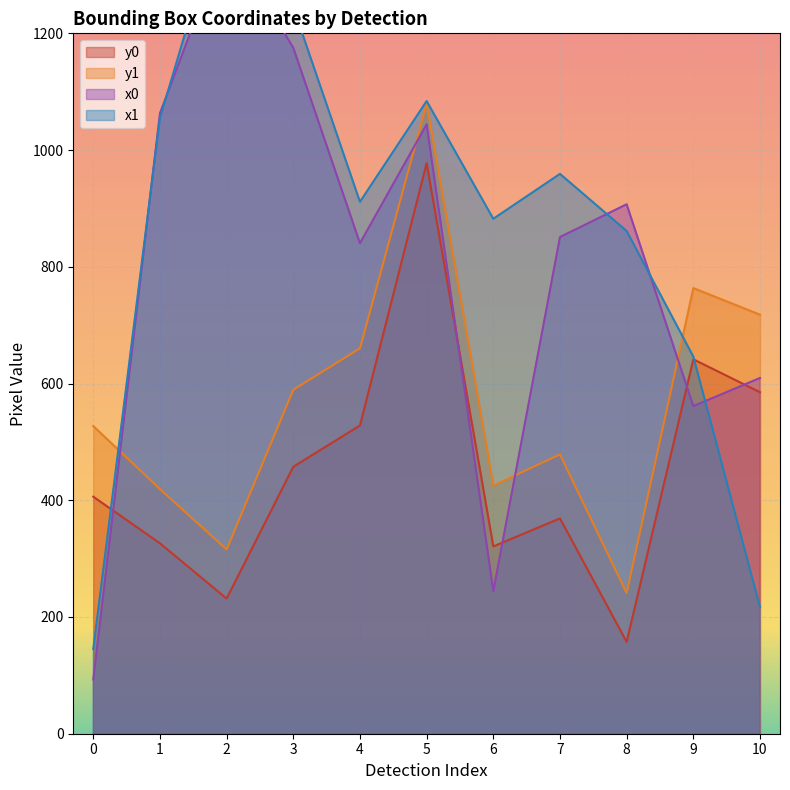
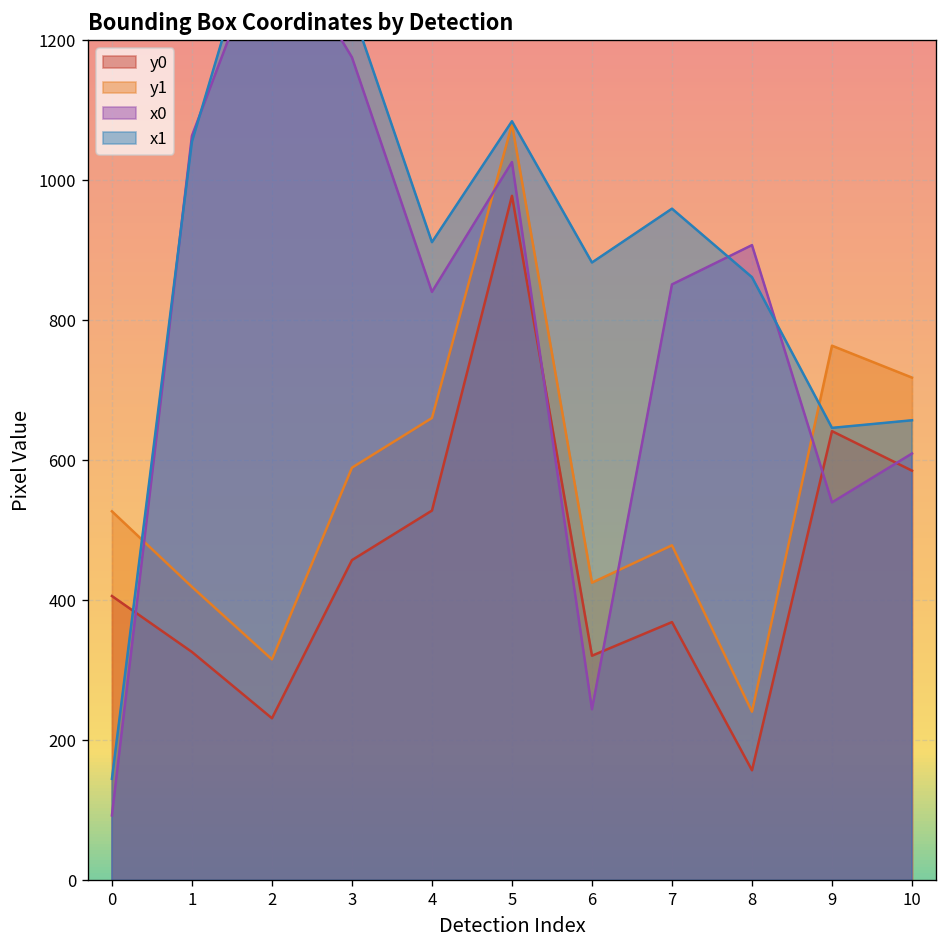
  {
    "x0": {
      "0": 90,
      "1": 1060,
      "3": 1180,
      "4": 840,
-     "5": 1040,
+     "5": 1030,
      "6": 240,
      "7": 850,
      "8": 910,
-     "9": 560,
+     "9": 540,
      "10": 610
    },
    "x1": {
      "0": 150,
      "1": 1050,
      "4": 910,
      "6": 880,
      "7": 960,
      "8": 860,
      "9": 650,
-     "10": 220
+     "10": 660
    }
  }
